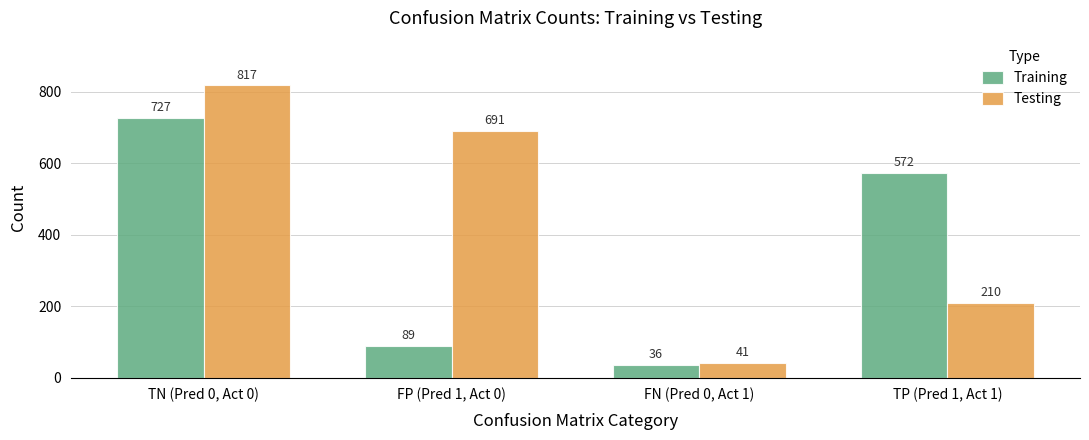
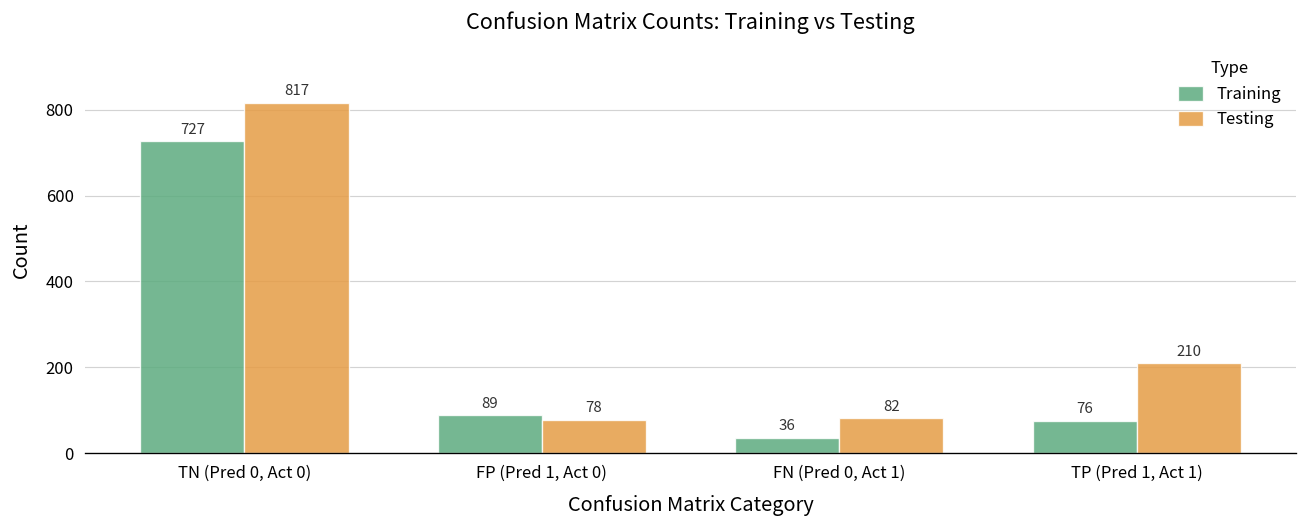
  {
    "Training": {
      "TN (Pred 0, Act 0)": 727,
      "FP (Pred 1, Act 0)": 89,
      "FN (Pred 0, Act 1)": 36,
-     "TP (Pred 1, Act 1)": 572
+     "TP (Pred 1, Act 1)": 76
    },
    "Testing": {
      "TN (Pred 0, Act 0)": 817,
-     "FP (Pred 1, Act 0)": 691,
-     "FN (Pred 0, Act 1)": 41,
+     "FP (Pred 1, Act 0)": 78,
+     "FN (Pred 0, Act 1)": 82,
      "TP (Pred 1, Act 1)": 210
    }
  }
